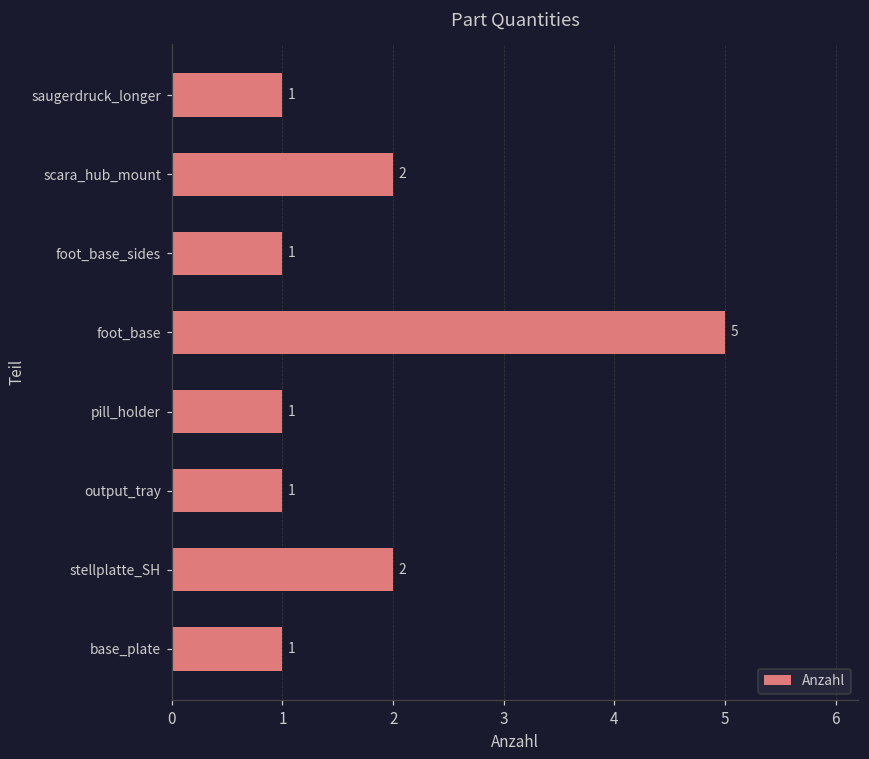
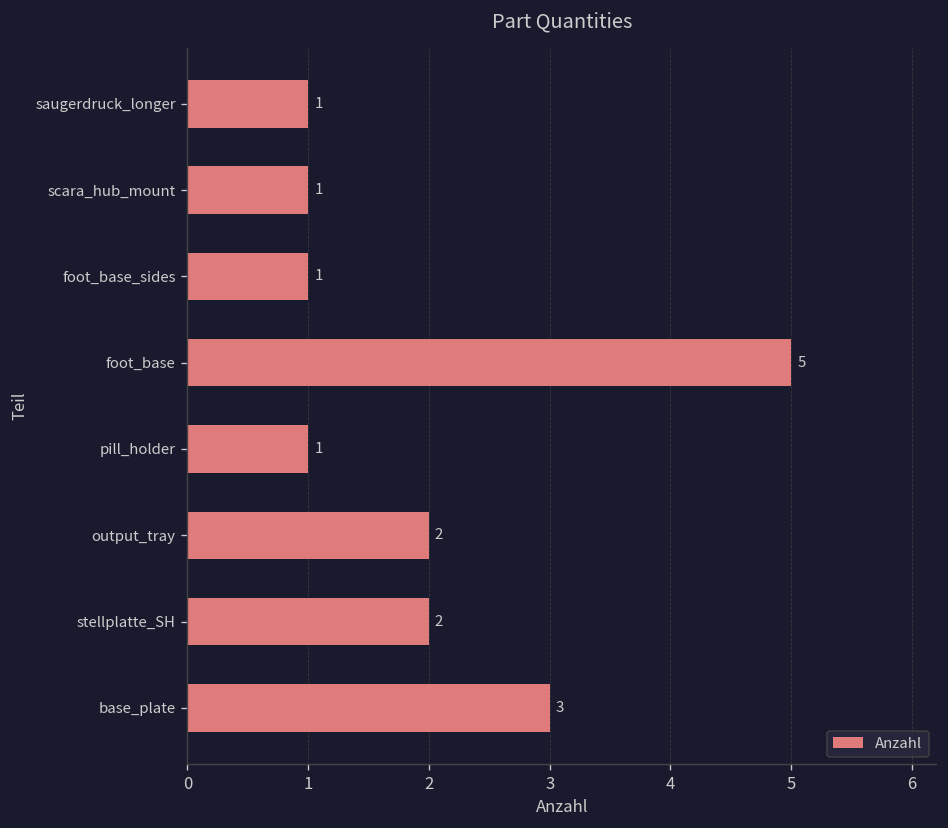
  {
    "saugerdruck_longer": 1,
-   "scara_hub_mount": 2,
+   "scara_hub_mount": 1,
    "foot_base_sides": 1,
    "foot_base": 5,
    "pill_holder": 1,
-   "output_tray": 1,
+   "output_tray": 2,
    "stellplatte_SH": 2,
-   "base_plate": 1
+   "base_plate": 3
  }
